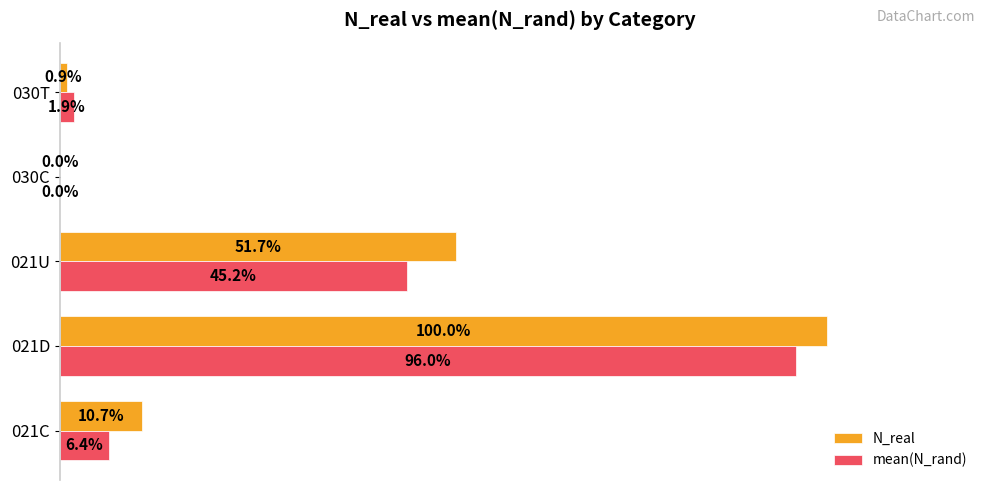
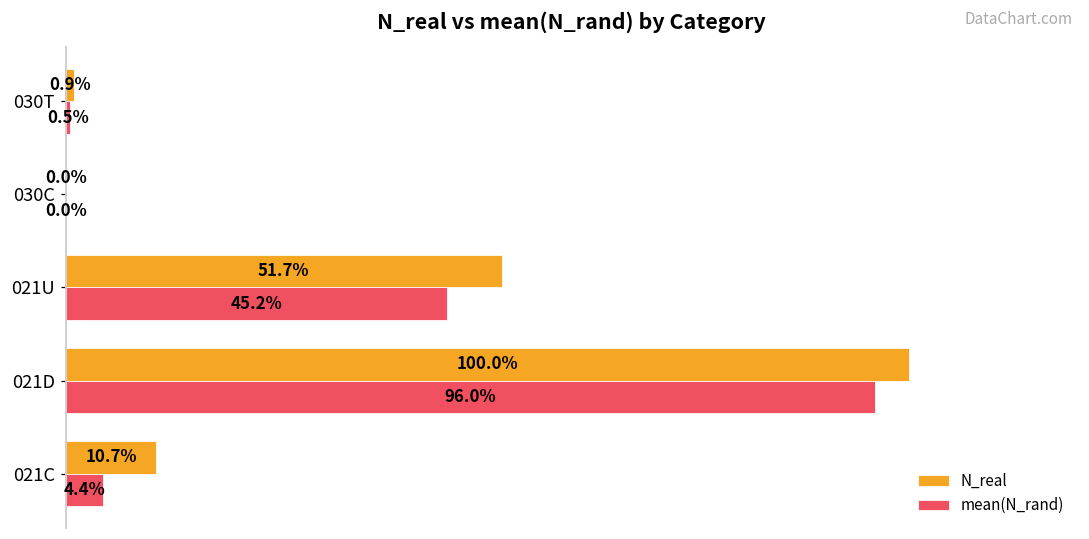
  {
    "N_real": {
      "030T": "0.9%",
      "030C": "0.0%",
      "021U": "51.7%",
      "021D": "100.0%",
      "021C": "10.7%"
    },
    "mean(N_rand)": {
-     "030T": "1.9%",
+     "030T": "0.5%",
      "030C": "0.0%",
      "021U": "45.2%",
      "021D": "96.0%",
-     "021C": "6.4%"
+     "021C": "4.4%"
    }
  }
